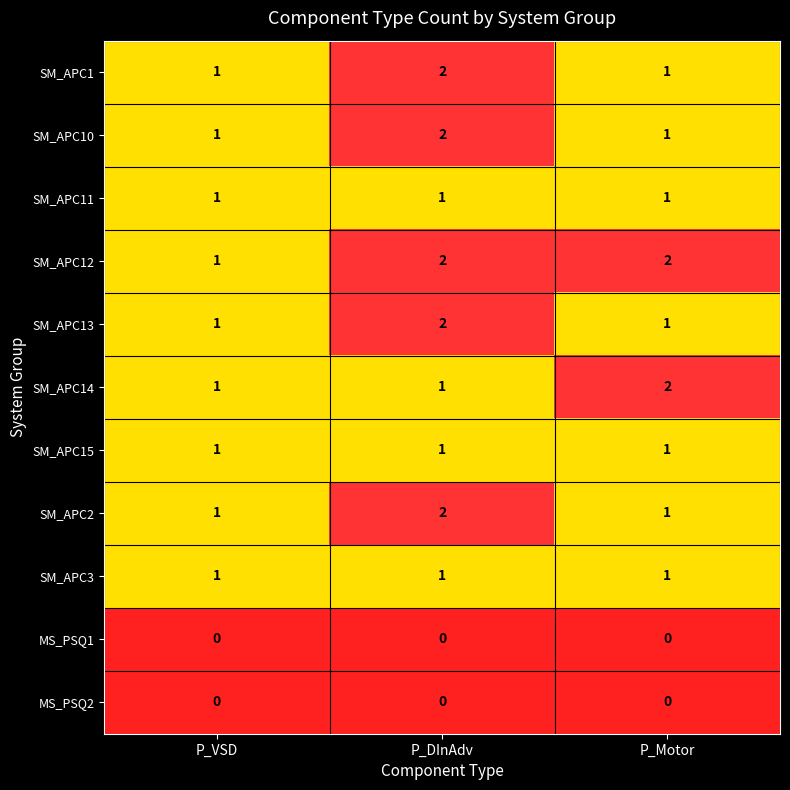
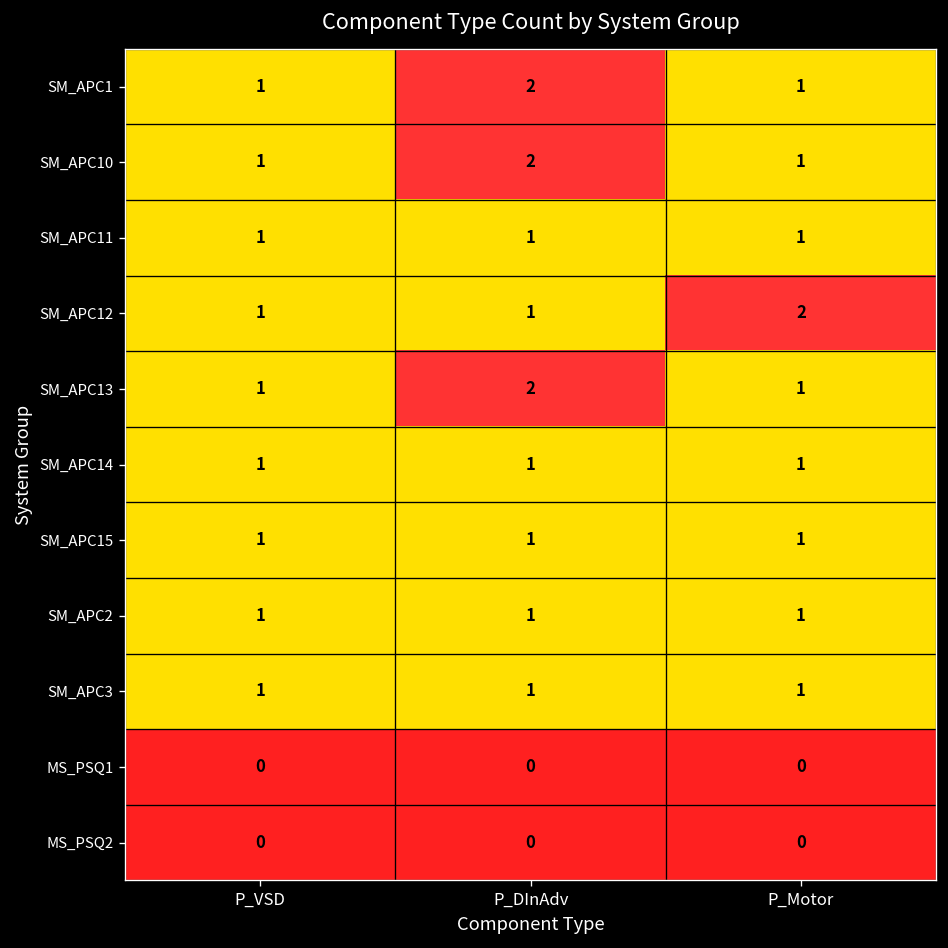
  {
    "SM_APC1": {
      "P_VSD": 1,
      "P_DInAdv": 2,
      "P_Motor": 1
    },
    "SM_APC10": {
      "P_VSD": 1,
      "P_DInAdv": 2,
      "P_Motor": 1
    },
    "SM_APC11": {
      "P_VSD": 1,
      "P_DInAdv": 1,
      "P_Motor": 1
    },
    "SM_APC12": {
      "P_VSD": 1,
-     "P_DInAdv": 2,
+     "P_DInAdv": 1,
      "P_Motor": 2
    },
    "SM_APC13": {
      "P_VSD": 1,
      "P_DInAdv": 2,
      "P_Motor": 1
    },
    "SM_APC14": {
      "P_VSD": 1,
      "P_DInAdv": 1,
-     "P_Motor": 2
+     "P_Motor": 1
    },
    "SM_APC15": {
      "P_VSD": 1,
      "P_DInAdv": 1,
      "P_Motor": 1
    },
    "SM_APC2": {
      "P_VSD": 1,
-     "P_DInAdv": 2,
+     "P_DInAdv": 1,
      "P_Motor": 1
    },
    "SM_APC3": {
      "P_VSD": 1,
      "P_DInAdv": 1,
      "P_Motor": 1
    },
    "MS_PSQ1": {
      "P_VSD": 0,
      "P_DInAdv": 0,
      "P_Motor": 0
    },
    "MS_PSQ2": {
      "P_VSD": 0,
      "P_DInAdv": 0,
      "P_Motor": 0
    }
  }
